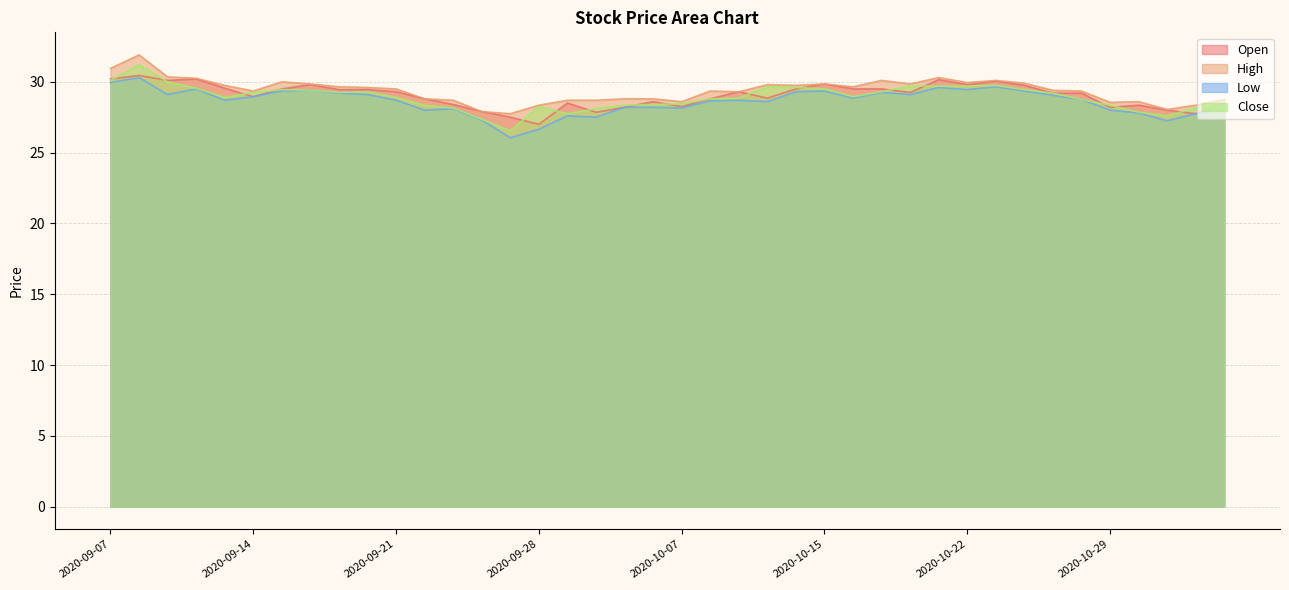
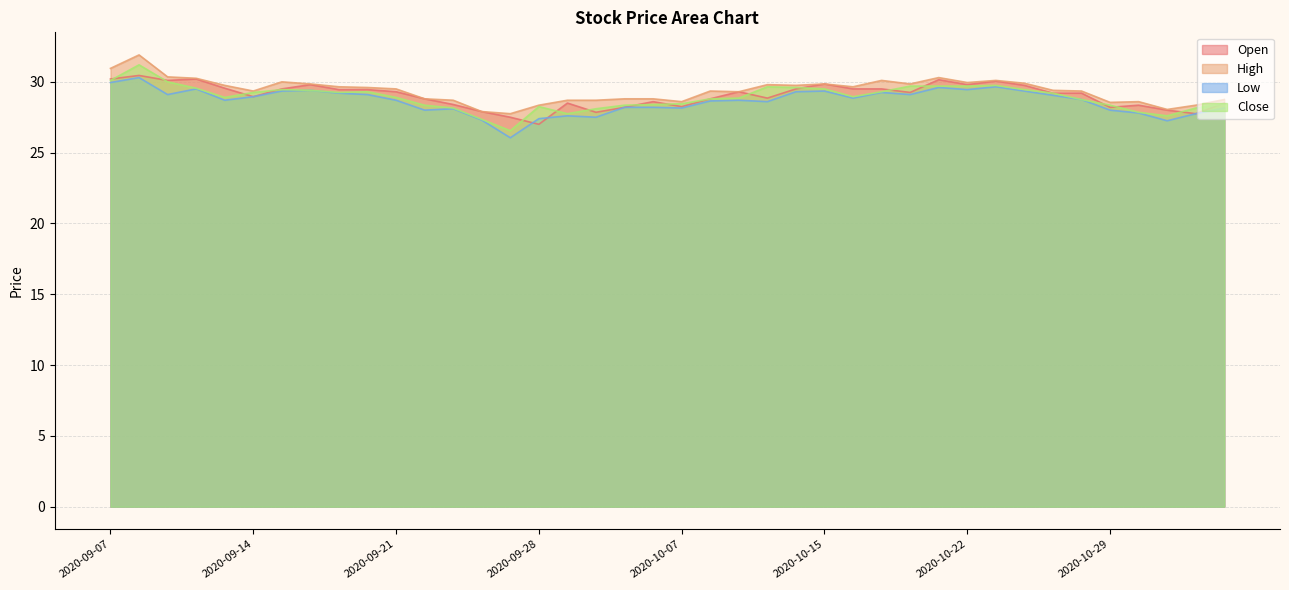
  {
    "Low": {
      "2020-09-21": 28.7,
-     "2020-09-28": 26.7,
+     "2020-09-28": 27.4,
      "2020-10-22": 29.5,
      "2020-10-29": 28.0
    },
    "Close": {
      "2020-09-21": 28.9
    }
  }
